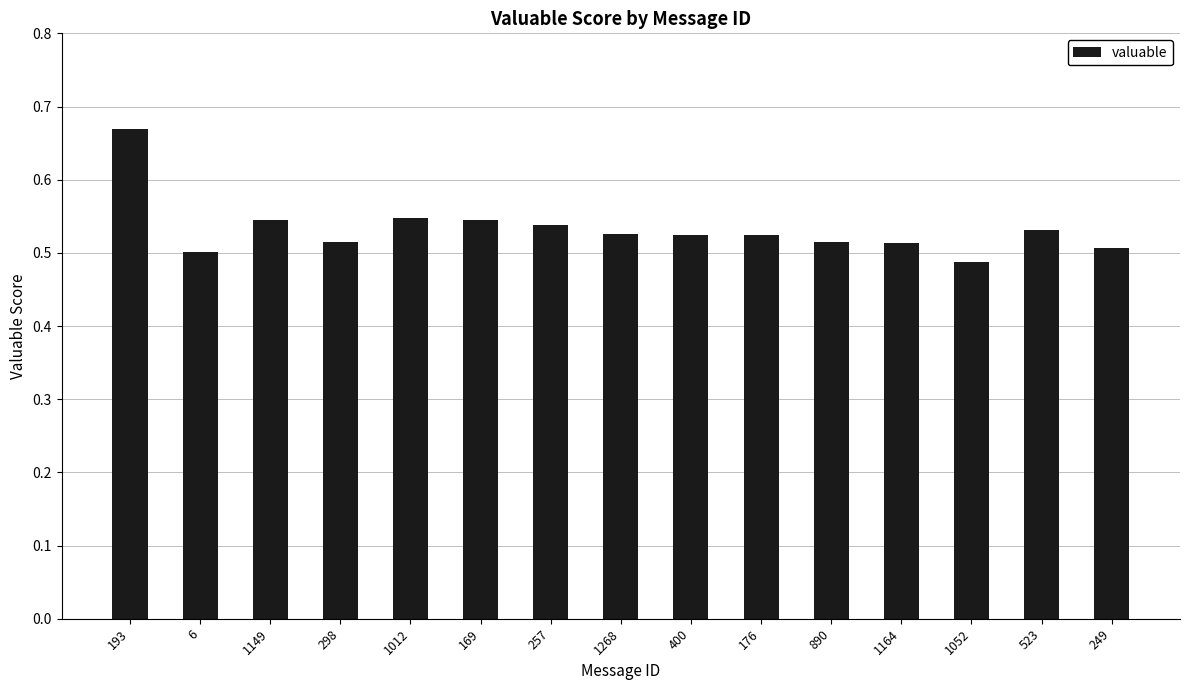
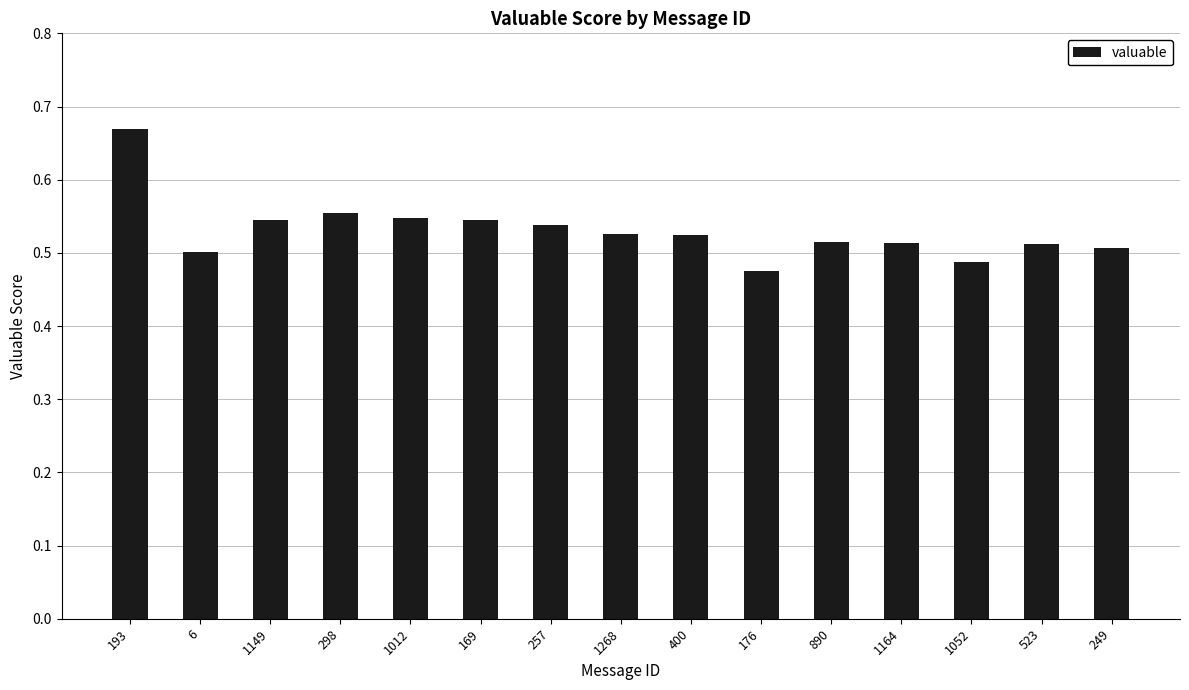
  {
    "193": 0.67,
    "6": 0.50,
    "1149": 0.54,
-   "298": 0.52,
+   "298": 0.55,
    "1012": 0.55,
    "169": 0.55,
    "257": 0.54,
    "1268": 0.53,
    "400": 0.53,
-   "176": 0.53,
+   "176": 0.48,
    "890": 0.51,
    "1164": 0.51,
    "1052": 0.49,
-   "523": 0.53,
+   "523": 0.51,
    "249": 0.51
  }
